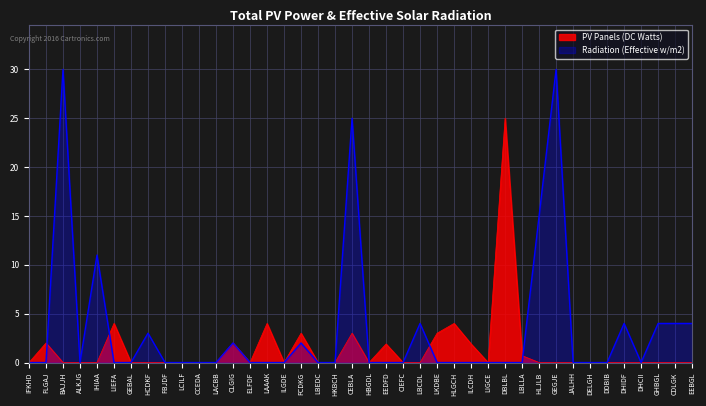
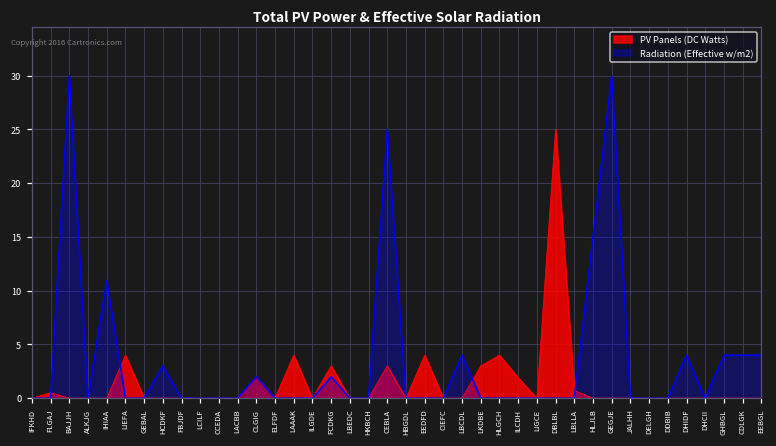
  {
    "PV Panels (DC Watts)": {
-     "FLGAJ": 2,
+     "FLGAJ": 1,
      "BAJJH": 0,
      "IHIAA": 0,
      "LIEFA": 4,
      "HCDKF": 0,
      "LAAAK": 4,
      "FCDKG": 3,
      "CEBLA": 3,
-     "EEDFD": 2,
+     "EEDFD": 4,
      "LBCDL": 0,
      "LKDBE": 3,
      "HLGCH": 4,
      "ILCDH": 2,
      "DBLBL": 25,
      "LBLLA": 1,
      "HLJLB": 0,
      "GEGJE": 0,
      "DHIDF": 0,
      "GHBGL": 0,
      "CDLGK": 0,
      "EEBGL": 0
    },
    "Radiation (Effective w/m2)": {
      "FLGAJ": 0,
      "BAJJH": 30,
      "IHIAA": 11,
      "LIEFA": 0,
      "HCDKF": 3,
      "LAAAK": 0,
      "FCDKG": 2,
      "CEBLA": 25,
      "EEDFD": 0,
      "LBCDL": 4,
      "LKDBE": 0,
      "HLGCH": 0,
      "ILCDH": 0,
      "DBLBL": 0,
      "LBLLA": 0,
      "HLJLB": 15,
      "GEGJE": 30,
      "DHIDF": 4,
      "GHBGL": 4,
      "CDLGK": 4,
      "EEBGL": 4
    }
  }
